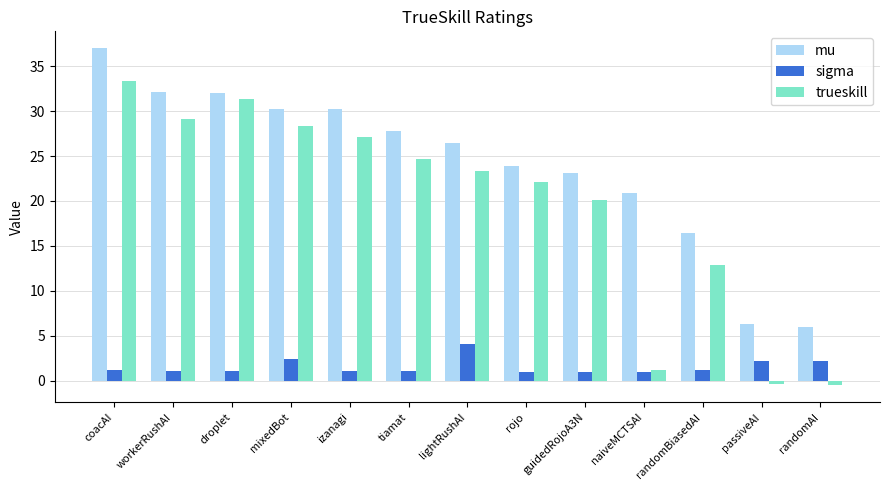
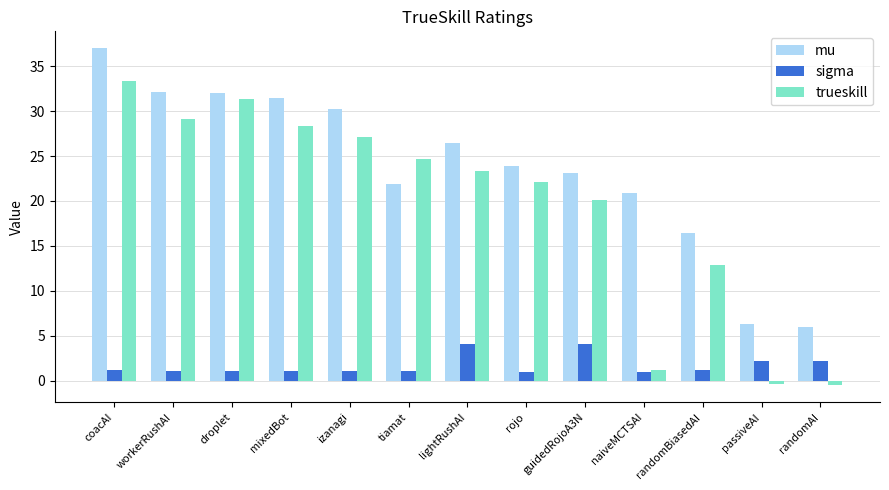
  {
    "mu": {
      "coacAI": 37,
      "workerRushAI": 32,
      "droplet": 32,
-     "mixedBot": 30,
+     "mixedBot": 31,
      "izanagi": 30,
-     "tiamat": 28,
+     "tiamat": 22,
      "lightRushAI": 26,
      "rojo": 24,
      "guidedRojoA3N": 23,
      "naiveMCTSAI": 21,
      "randomBiasedAI": 16,
      "passiveAI": 6,
      "randomAI": 6
    },
    "sigma": {
      "coacAI": 1,
      "workerRushAI": 1,
      "droplet": 1,
-     "mixedBot": 2,
+     "mixedBot": 1,
      "izanagi": 1,
      "tiamat": 1,
      "lightRushAI": 4,
      "rojo": 1,
-     "guidedRojoA3N": 1,
+     "guidedRojoA3N": 4,
      "naiveMCTSAI": 1,
      "randomBiasedAI": 1,
      "passiveAI": 2,
      "randomAI": 2
    },
    "trueskill": {
      "coacAI": 33,
      "workerRushAI": 29,
      "droplet": 31,
      "mixedBot": 28,
      "izanagi": 27,
      "tiamat": 25,
      "lightRushAI": 23,
      "rojo": 22,
      "guidedRojoA3N": 20,
      "naiveMCTSAI": 1,
      "randomBiasedAI": 13,
      "passiveAI": 0,
      "randomAI": -1
    }
  }
